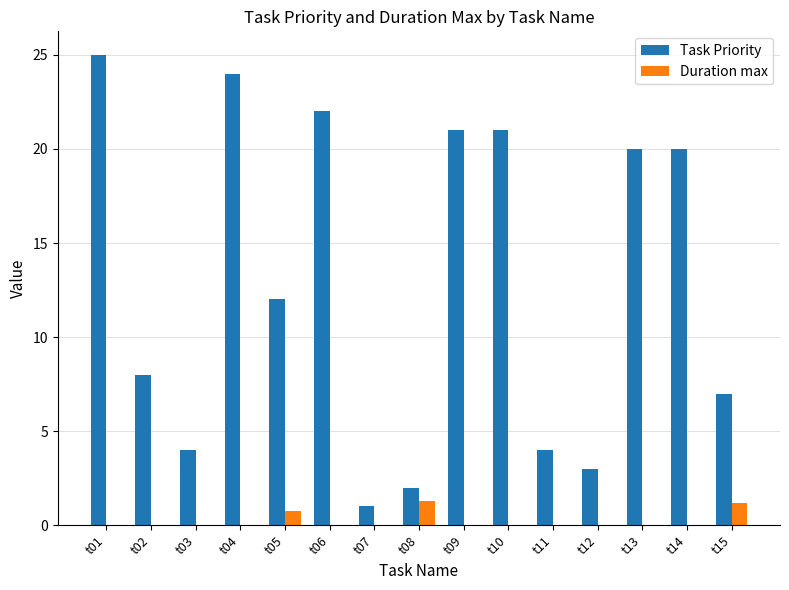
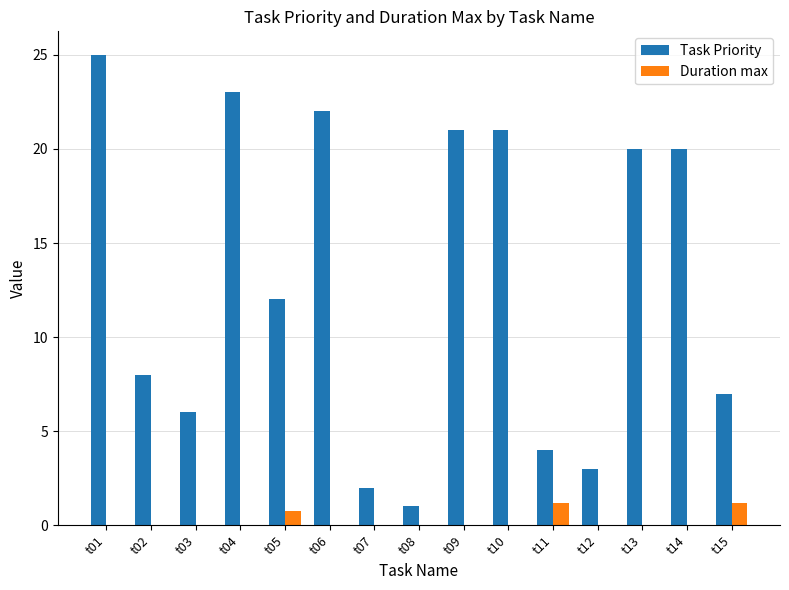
  {
    "Task Priority": {
      "t01": 25,
      "t02": 8,
-     "t03": 4,
-     "t04": 24,
+     "t03": 6,
+     "t04": 23,
      "t05": 12,
      "t06": 22,
-     "t07": 1,
-     "t08": 2,
+     "t07": 2,
+     "t08": 1,
      "t09": 21,
      "t10": 21,
      "t11": 4,
      "t12": 3,
      "t13": 20,
      "t14": 20,
      "t15": 7
    },
    "Duration max": {
      "t05": 0.8,
-     "t08": 1.3,
-     "t11": 0.0,
+     "t08": 0.0,
+     "t11": 1.2,
      "t15": 1.2
    }
  }
